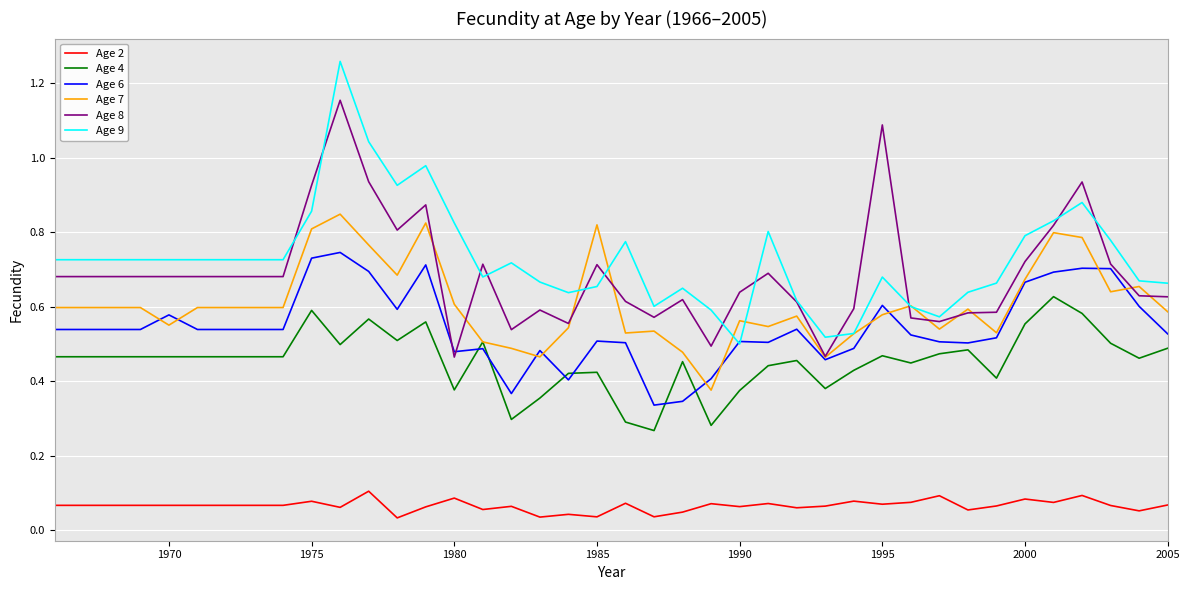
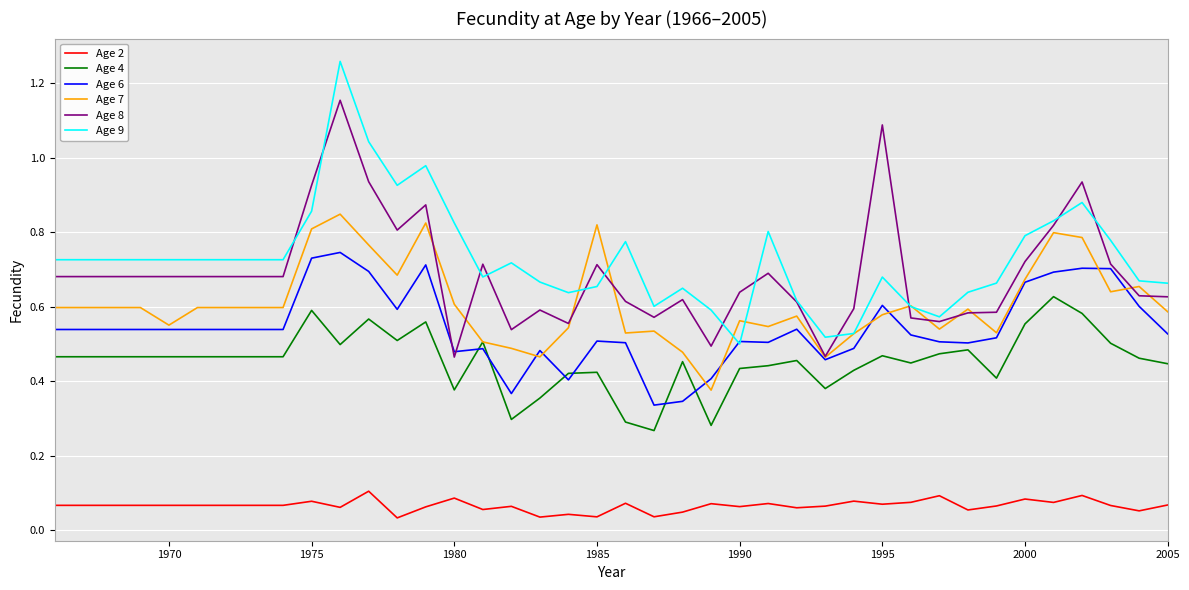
  {
    "Age 2": {
      "1970": 0.07,
      "1975": 0.08,
      "1980": 0.09,
      "1985": 0.04,
      "1990": 0.06,
      "1995": 0.07,
      "2000": 0.08,
      "2005": 0.07
    },
    "Age 4": {
      "1970": 0.47,
      "1975": 0.59,
      "1980": 0.38,
      "1985": 0.42,
-     "1990": 0.38,
+     "1990": 0.43,
      "1995": 0.47,
      "2000": 0.55,
-     "2005": 0.49
+     "2005": 0.45
    },
    "Age 6": {
-     "1970": 0.58,
+     "1970": 0.54,
      "1975": 0.73,
      "1980": 0.48,
      "1985": 0.51,
      "1995": 0.60,
      "2000": 0.67,
      "2005": 0.53
    },
    "Age 7": {
      "1970": 0.55,
      "1975": 0.81,
      "1980": 0.61,
      "1985": 0.82,
      "1990": 0.56,
      "1995": 0.58,
      "2000": 0.67,
      "2005": 0.59
    },
    "Age 8": {
      "1970": 0.68,
      "1975": 0.93,
      "1980": 0.47,
      "1985": 0.71,
      "1990": 0.64,
      "1995": 1.09,
      "2000": 0.72,
      "2005": 0.63
    },
    "Age 9": {
      "1970": 0.73,
      "1975": 0.86,
      "1980": 0.83,
      "1985": 0.65,
      "1995": 0.68,
      "2000": 0.79,
      "2005": 0.66
    }
  }
